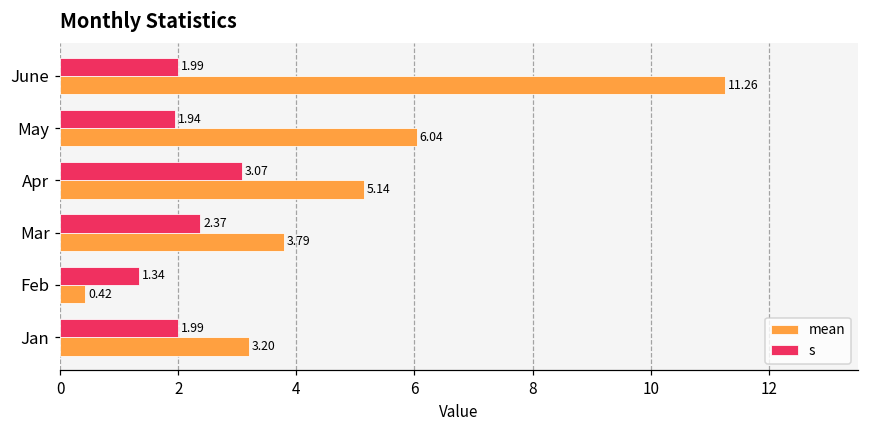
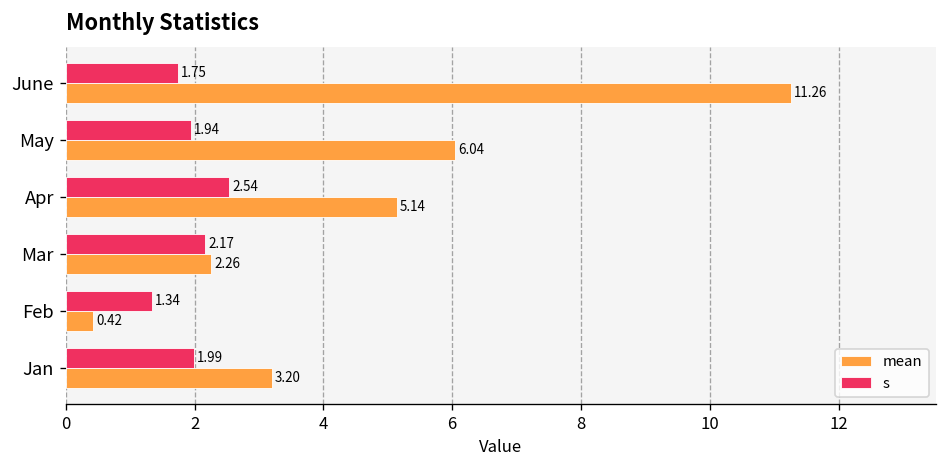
  {
    "mean": {
      "June": 11.26,
      "May": 6.04,
      "Apr": 5.14,
-     "Mar": 3.79,
+     "Mar": 2.26,
      "Feb": 0.42,
      "Jan": 3.20
    },
    "s": {
-     "June": 1.99,
+     "June": 1.75,
      "May": 1.94,
-     "Apr": 3.07,
-     "Mar": 2.37,
+     "Apr": 2.54,
+     "Mar": 2.17,
      "Feb": 1.34,
      "Jan": 1.99
    }
  }
